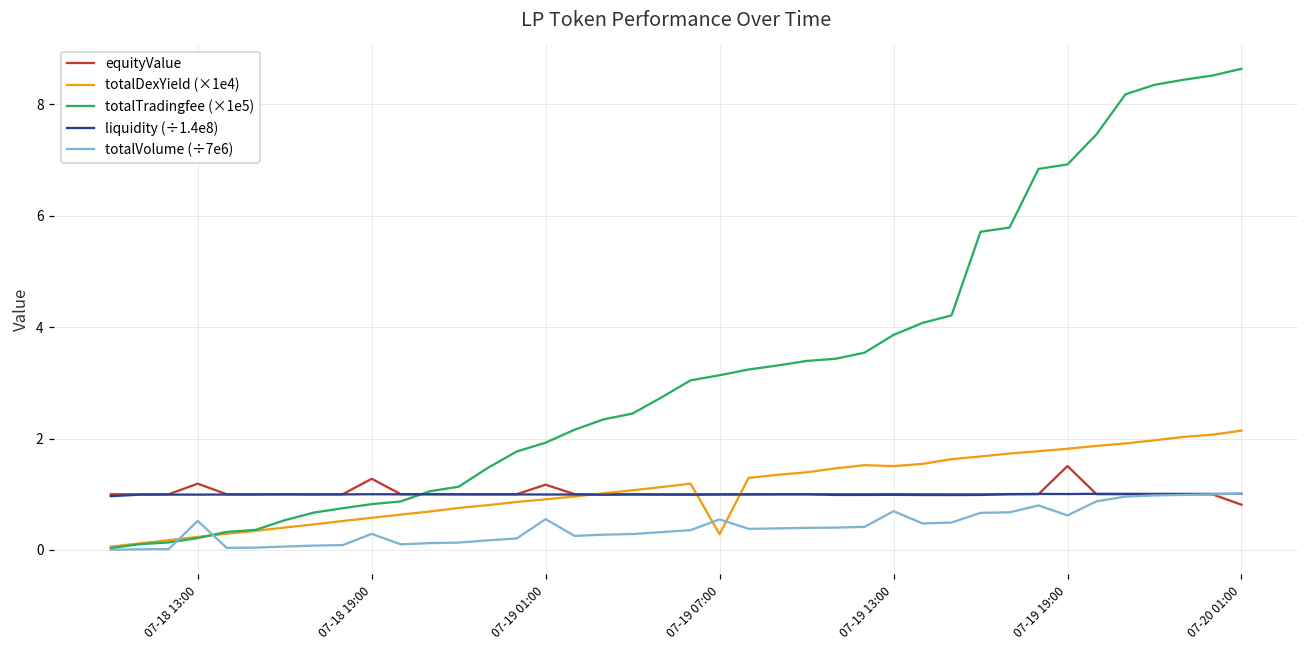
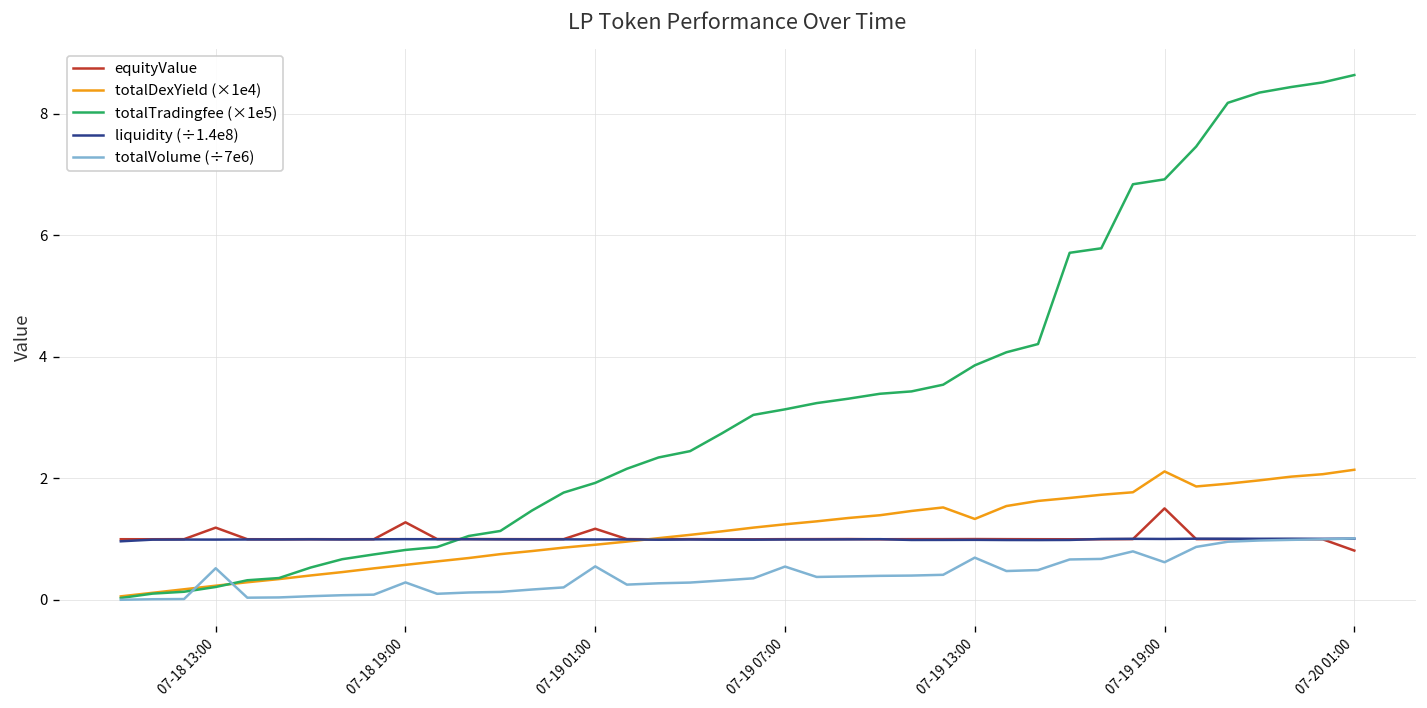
  {
    "equityValue": {
      "07-18 13:00": 1.2,
      "07-18 19:00": 1.3,
      "07-19 01:00": 1.2,
      "07-19 19:00": 1.5,
      "07-20 01:00": 0.8
    },
    "totalDexYield (×1e4)": {
      "07-18 19:00": 0.6,
      "07-19 01:00": 0.9,
-     "07-19 07:00": 0.3,
-     "07-19 13:00": 1.5,
-     "07-19 19:00": 1.8,
+     "07-19 07:00": 1.2,
+     "07-19 13:00": 1.3,
+     "07-19 19:00": 2.1,
      "07-20 01:00": 2.1
    },
    "totalTradingfee (×1e5)": {
      "07-18 19:00": 0.8,
      "07-19 01:00": 1.9,
      "07-19 07:00": 3.1,
      "07-19 13:00": 3.9,
      "07-19 19:00": 6.9,
      "07-20 01:00": 8.6
    },
    "liquidity (÷1.4e8)": {
      "07-18 13:00": 1.0,
      "07-18 19:00": 1.0,
      "07-19 01:00": 1.0,
      "07-19 19:00": 1.0
    },
    "totalVolume (÷7e6)": {
      "07-18 13:00": 0.5,
      "07-18 19:00": 0.3,
      "07-19 01:00": 0.6,
      "07-19 07:00": 0.5,
      "07-19 13:00": 0.7,
      "07-19 19:00": 0.6
    }
  }
